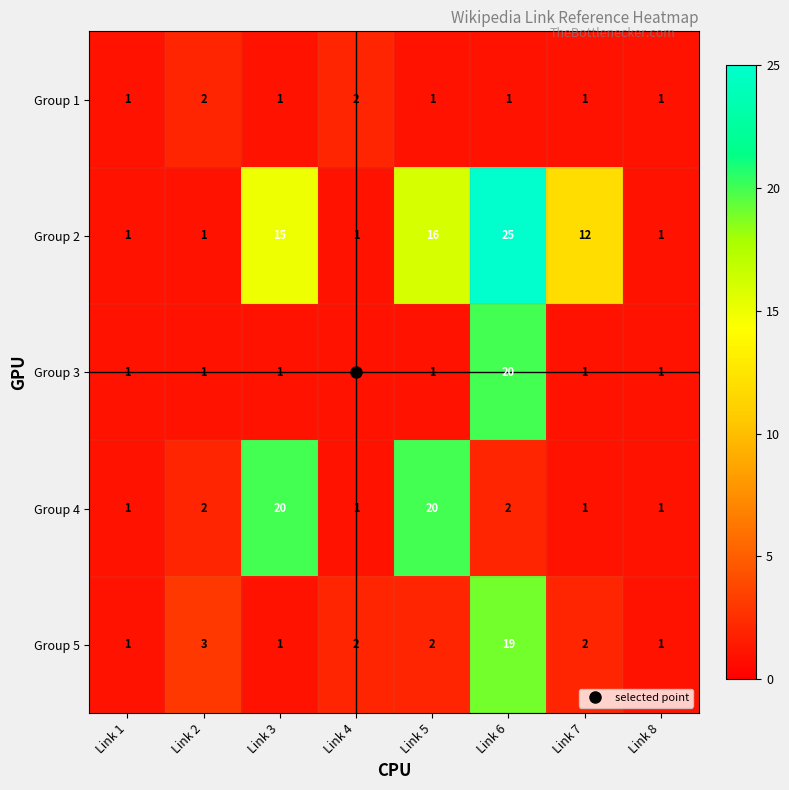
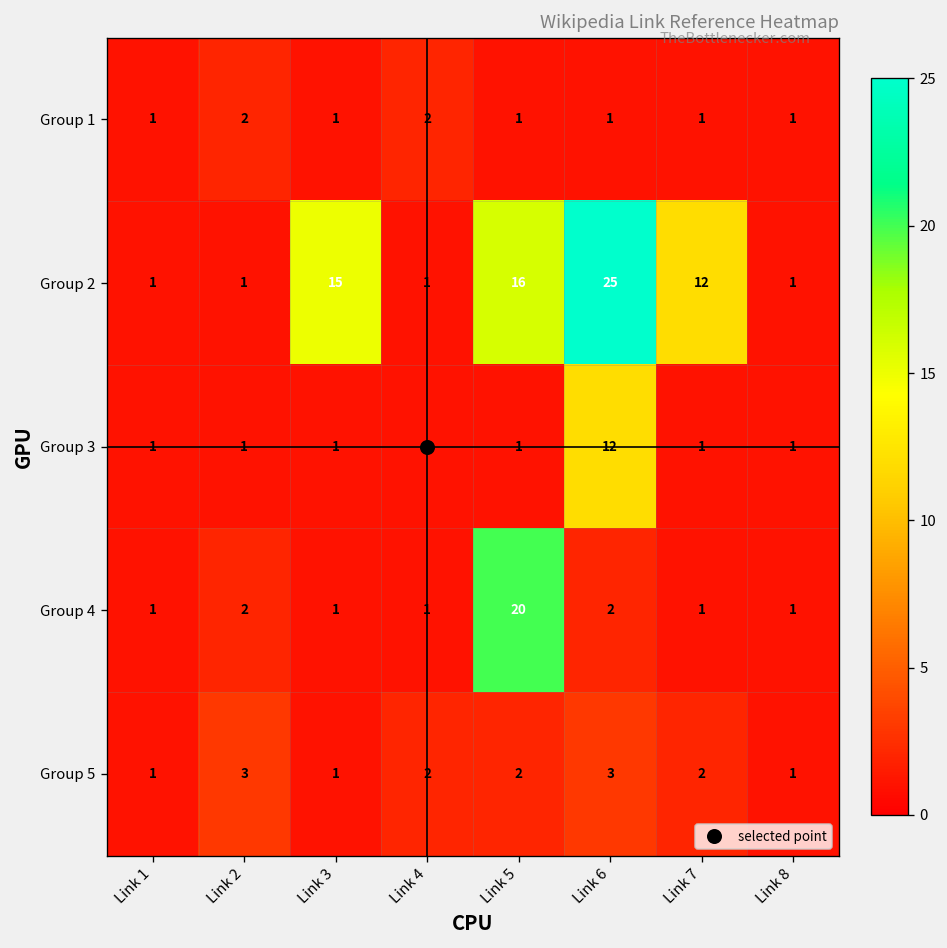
  {
    "Group 1": {
      "Link 1": 1,
      "Link 2": 2,
      "Link 3": 1,
      "Link 4": 2,
      "Link 5": 1,
      "Link 6": 1,
      "Link 7": 1,
      "Link 8": 1
    },
    "Group 2": {
      "Link 1": 1,
      "Link 2": 1,
      "Link 3": 15,
      "Link 4": 1,
      "Link 5": 16,
      "Link 6": 25,
      "Link 7": 12,
      "Link 8": 1
    },
    "Group 3": {
      "Link 1": 1,
      "Link 2": 1,
      "Link 3": 1,
      "Link 5": 1,
-     "Link 6": 20,
+     "Link 6": 12,
      "Link 7": 1,
      "Link 8": 1
    },
    "Group 4": {
      "Link 1": 1,
      "Link 2": 2,
-     "Link 3": 20,
+     "Link 3": 1,
      "Link 4": 1,
      "Link 5": 20,
      "Link 6": 2,
      "Link 7": 1,
      "Link 8": 1
    },
    "Group 5": {
      "Link 1": 1,
      "Link 2": 3,
      "Link 3": 1,
      "Link 4": 2,
      "Link 5": 2,
-     "Link 6": 19,
+     "Link 6": 3,
      "Link 7": 2,
      "Link 8": 1
    }
  }
